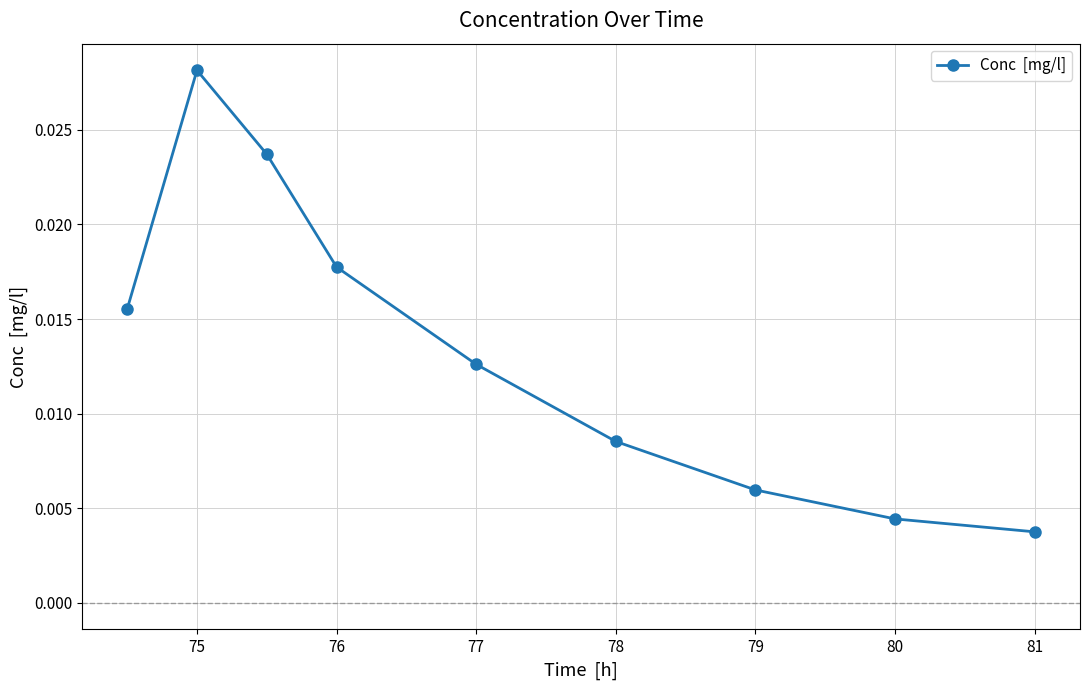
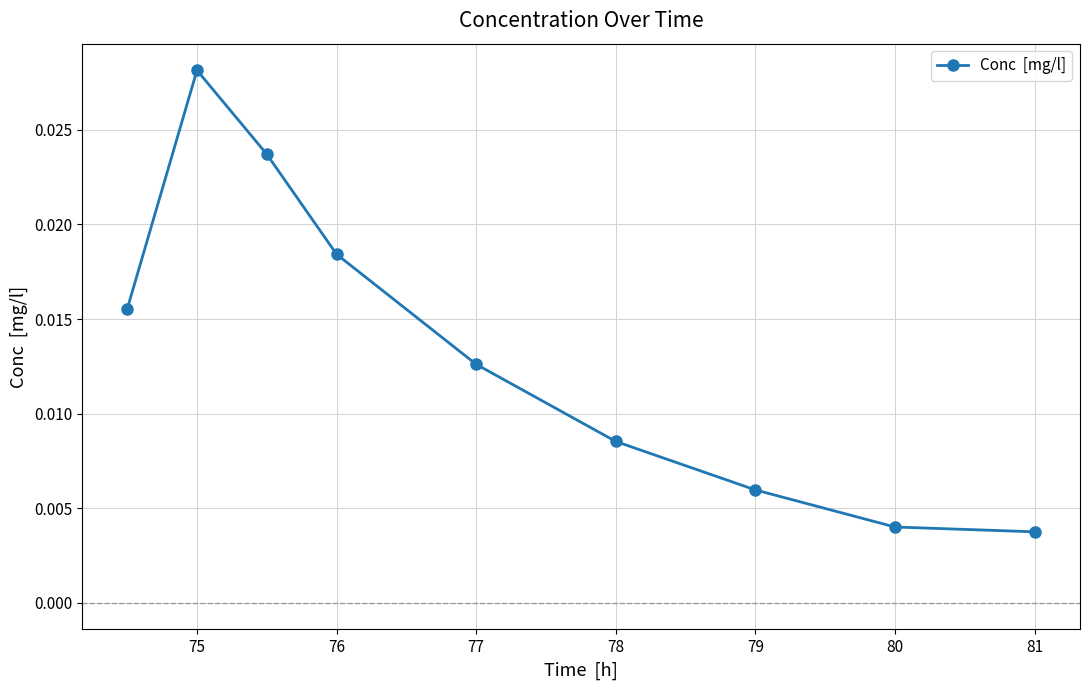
  {
    "75": 0.0281,
-   "76": 0.0177,
+   "76": 0.0184,
    "77": 0.0126,
    "78": 0.0085,
    "79": 0.0060,
-   "80": 0.0044,
+   "80": 0.0040,
    "81": 0.0038
  }
